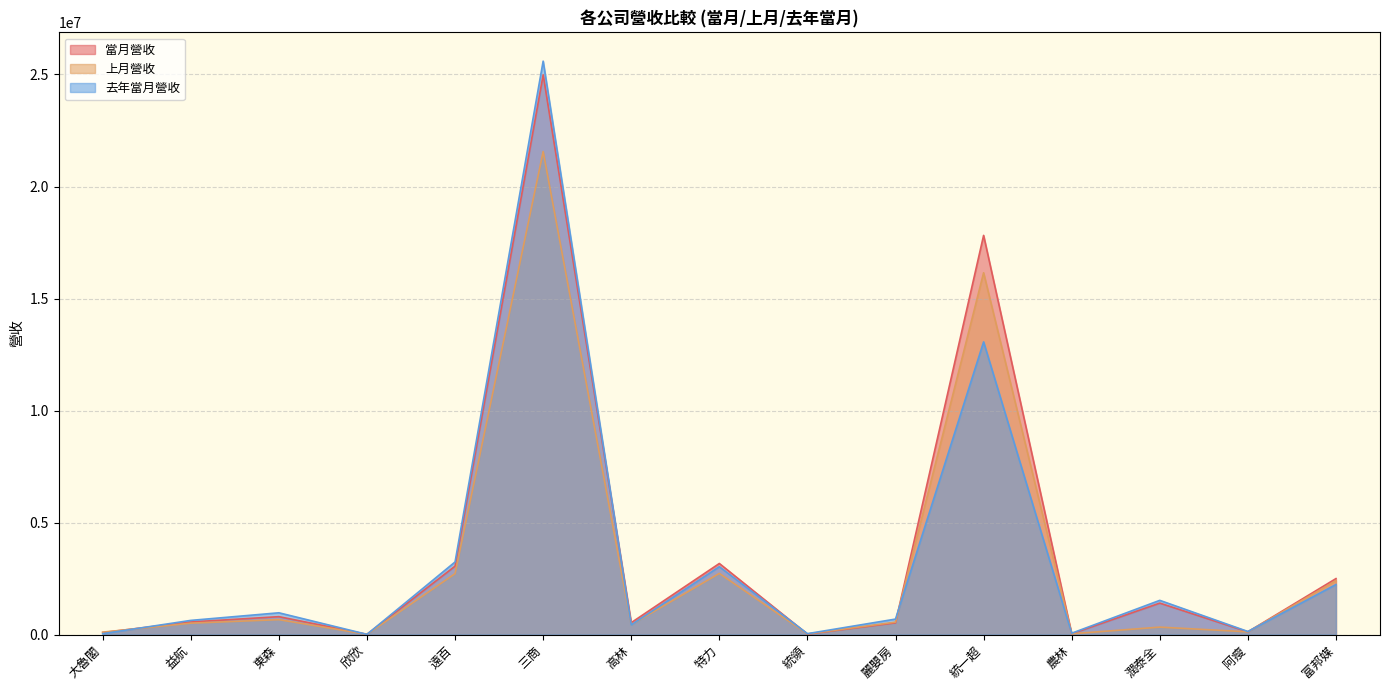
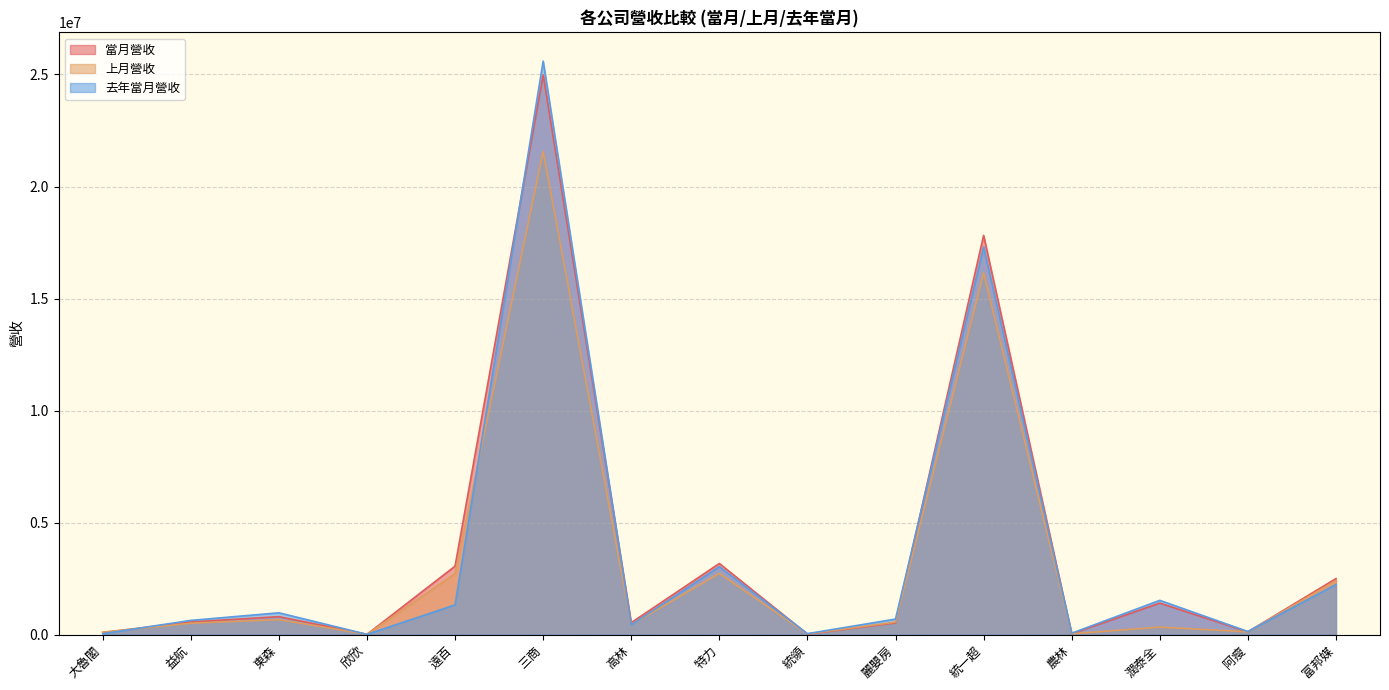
  {
    "去年當月營收": {
      "東森": 1000000,
-     "遠百": 3200000,
+     "遠百": 1300000,
      "三商": 25600000,
      "特力": 3000000,
      "麗嬰房": 700000,
-     "統一超": 13100000,
+     "統一超": 17300000,
      "潤泰全": 1500000,
      "富邦媒": 2200000
    }
  }
